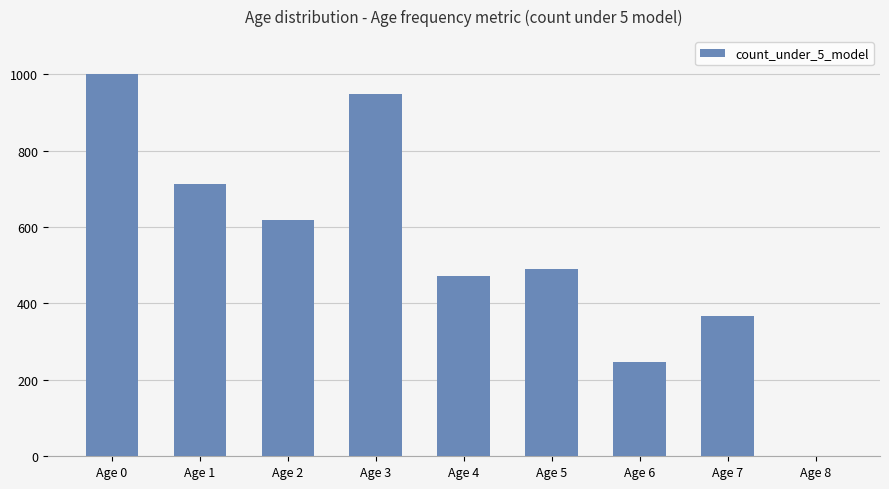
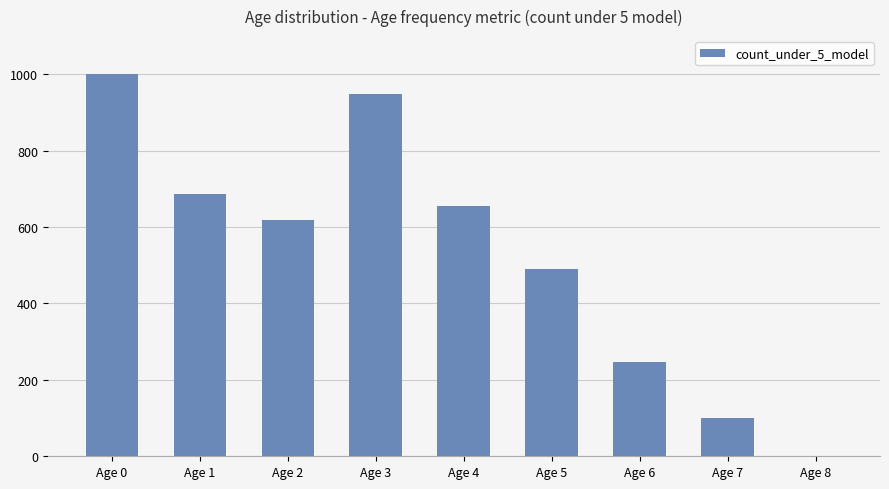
  {
    "Age 0": 1000,
-   "Age 1": 710,
+   "Age 1": 690,
    "Age 2": 620,
    "Age 3": 950,
-   "Age 4": 470,
+   "Age 4": 650,
    "Age 5": 490,
    "Age 6": 250,
-   "Age 7": 370,
+   "Age 7": 100,
    "Age 8": 0
  }
